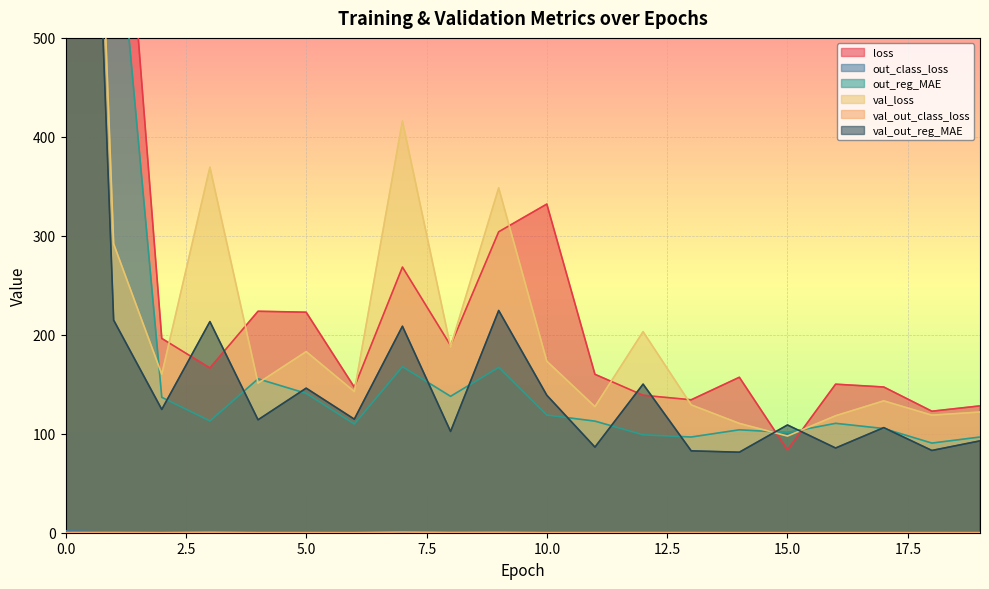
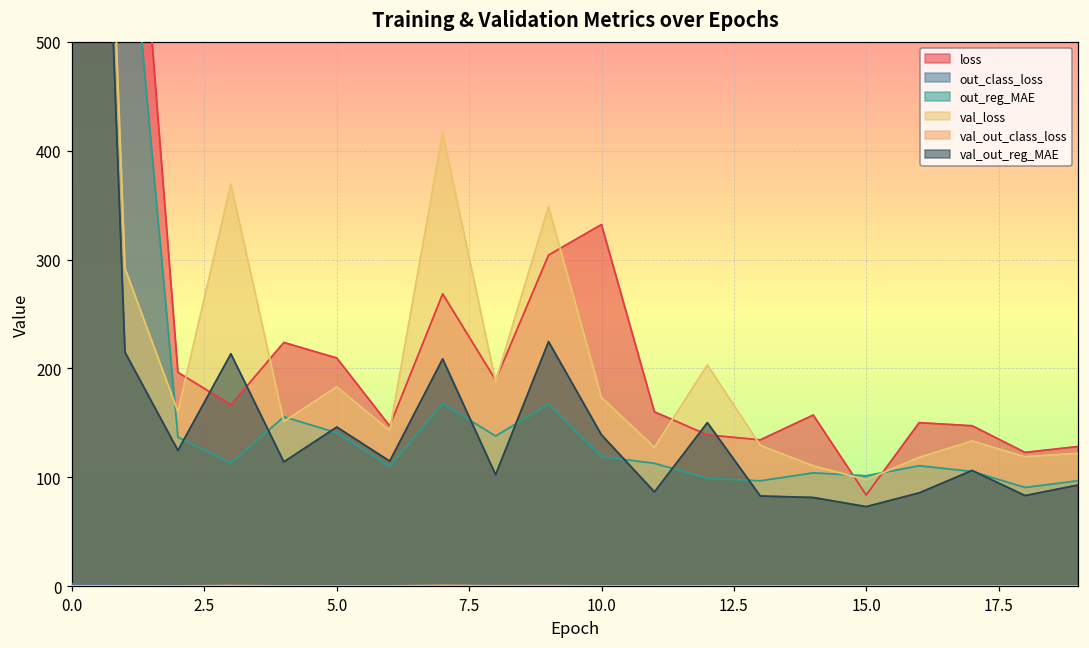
  {
    "loss": {
-     "5.0": 220,
+     "5.0": 210,
      "10.0": 330,
      "15.0": 80
    },
    "val_out_reg_MAE": {
      "5.0": 150,
      "10.0": 140,
-     "15.0": 110
+     "15.0": 70
    }
  }
